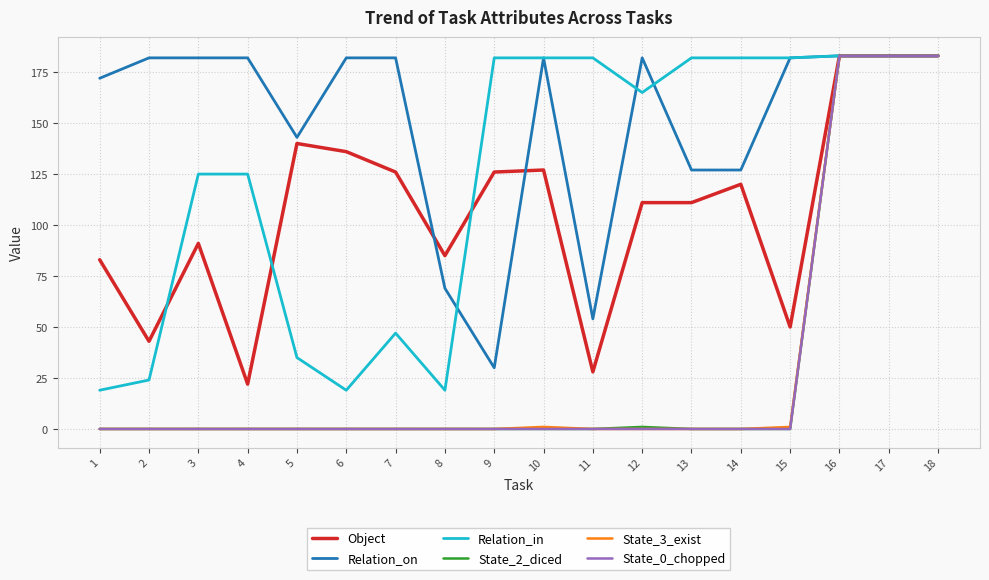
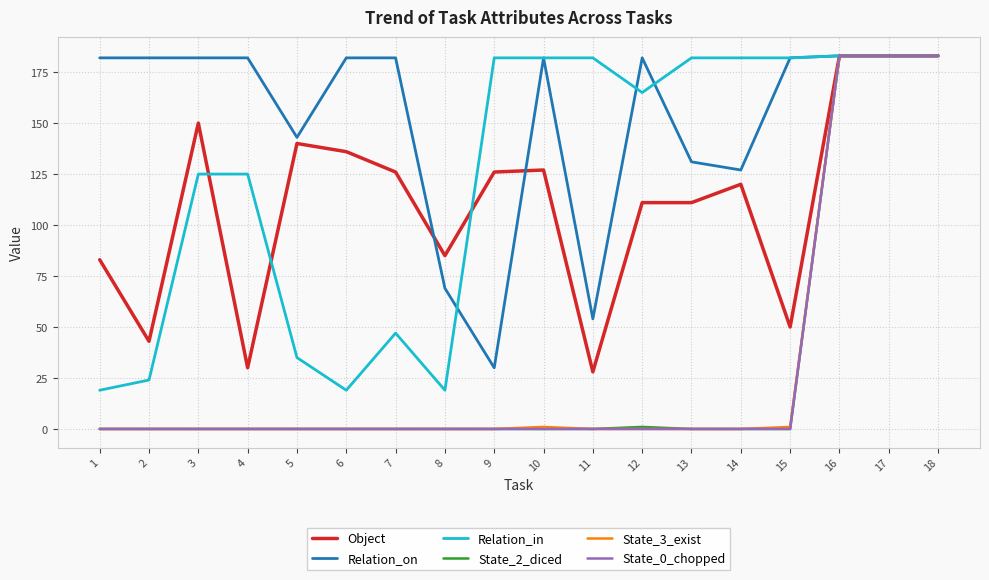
  {
    "Object": {
      "1": 83,
      "2": 43,
-     "3": 91,
-     "4": 22,
+     "3": 150,
+     "4": 30,
      "5": 140,
      "6": 136,
      "7": 126,
      "8": 85,
      "9": 126,
      "10": 127,
      "11": 28,
      "12": 111,
      "13": 111,
      "14": 120,
      "15": 50
    },
    "Relation_on": {
-     "1": 172,
+     "1": 182,
      "2": 182,
      "3": 182,
      "4": 182,
      "5": 143,
      "6": 182,
      "7": 182,
      "8": 69,
      "9": 30,
      "11": 54,
      "12": 182,
-     "13": 127,
+     "13": 131,
      "14": 127
    },
    "Relation_in": {
      "1": 19,
      "2": 24,
      "3": 125,
      "4": 125,
      "5": 35,
      "6": 19,
      "7": 47,
      "8": 19,
      "9": 182,
      "11": 182,
      "12": 165,
      "13": 182,
      "14": 182
    }
  }
